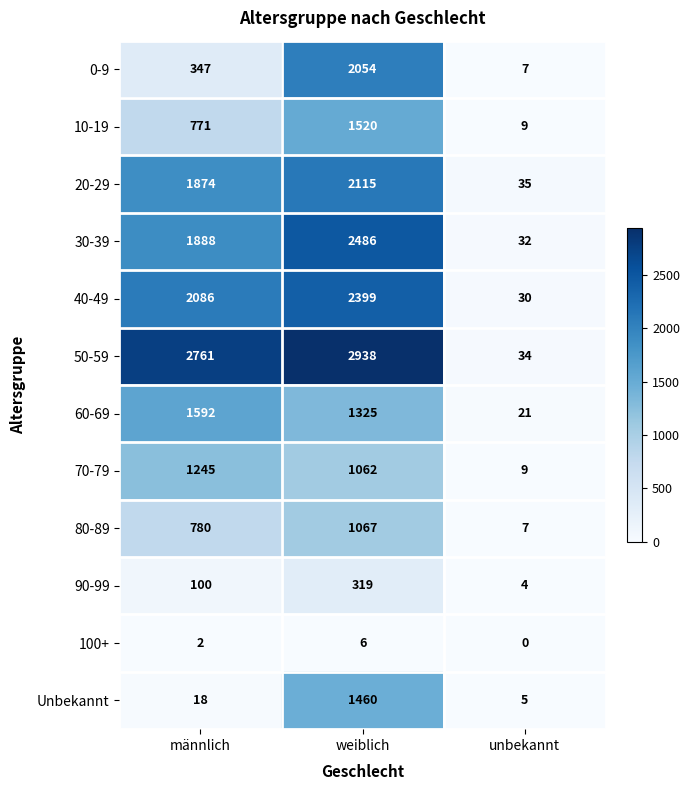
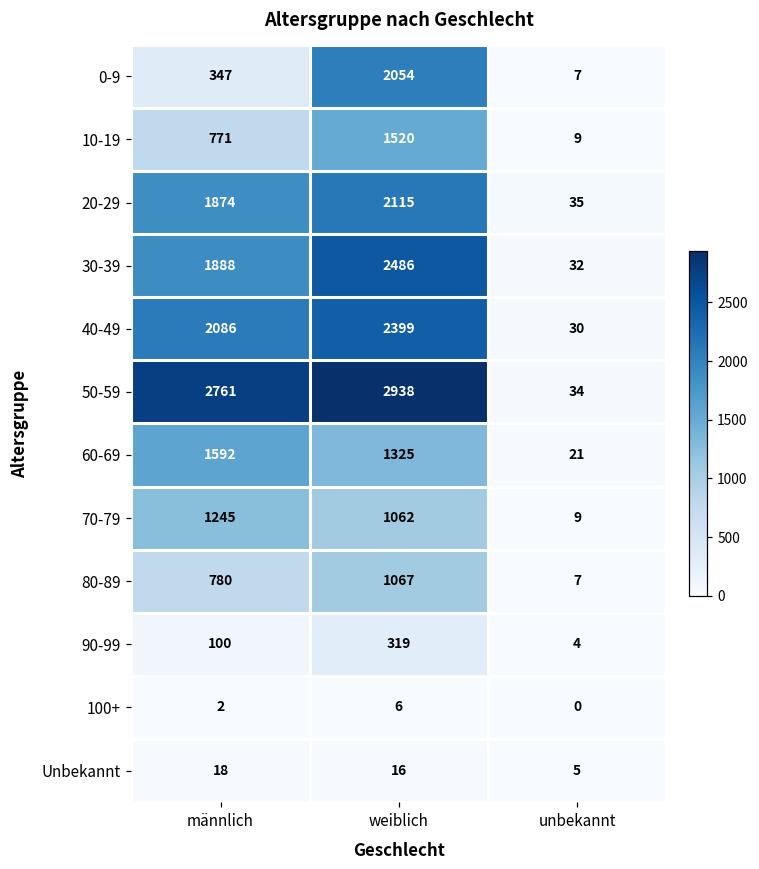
  {
    "0-9": {
      "männlich": 347,
      "weiblich": 2054,
      "unbekannt": 7
    },
    "10-19": {
      "männlich": 771,
      "weiblich": 1520,
      "unbekannt": 9
    },
    "20-29": {
      "männlich": 1874,
      "weiblich": 2115,
      "unbekannt": 35
    },
    "30-39": {
      "männlich": 1888,
      "weiblich": 2486,
      "unbekannt": 32
    },
    "40-49": {
      "männlich": 2086,
      "weiblich": 2399,
      "unbekannt": 30
    },
    "50-59": {
      "männlich": 2761,
      "weiblich": 2938,
      "unbekannt": 34
    },
    "60-69": {
      "männlich": 1592,
      "weiblich": 1325,
      "unbekannt": 21
    },
    "70-79": {
      "männlich": 1245,
      "weiblich": 1062,
      "unbekannt": 9
    },
    "80-89": {
      "männlich": 780,
      "weiblich": 1067,
      "unbekannt": 7
    },
    "90-99": {
      "männlich": 100,
      "weiblich": 319,
      "unbekannt": 4
    },
    "100+": {
      "männlich": 2,
      "weiblich": 6,
      "unbekannt": 0
    },
    "Unbekannt": {
      "männlich": 18,
-     "weiblich": 1460,
+     "weiblich": 16,
      "unbekannt": 5
    }
  }
